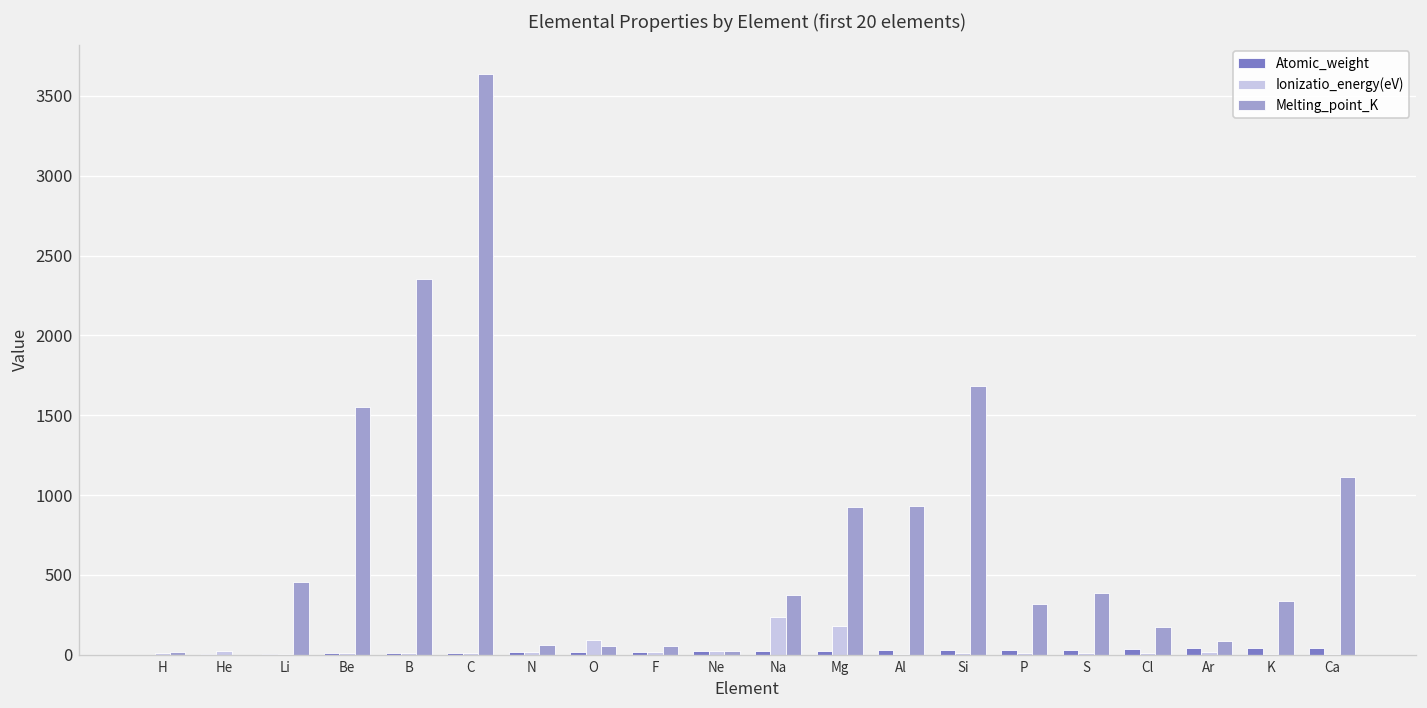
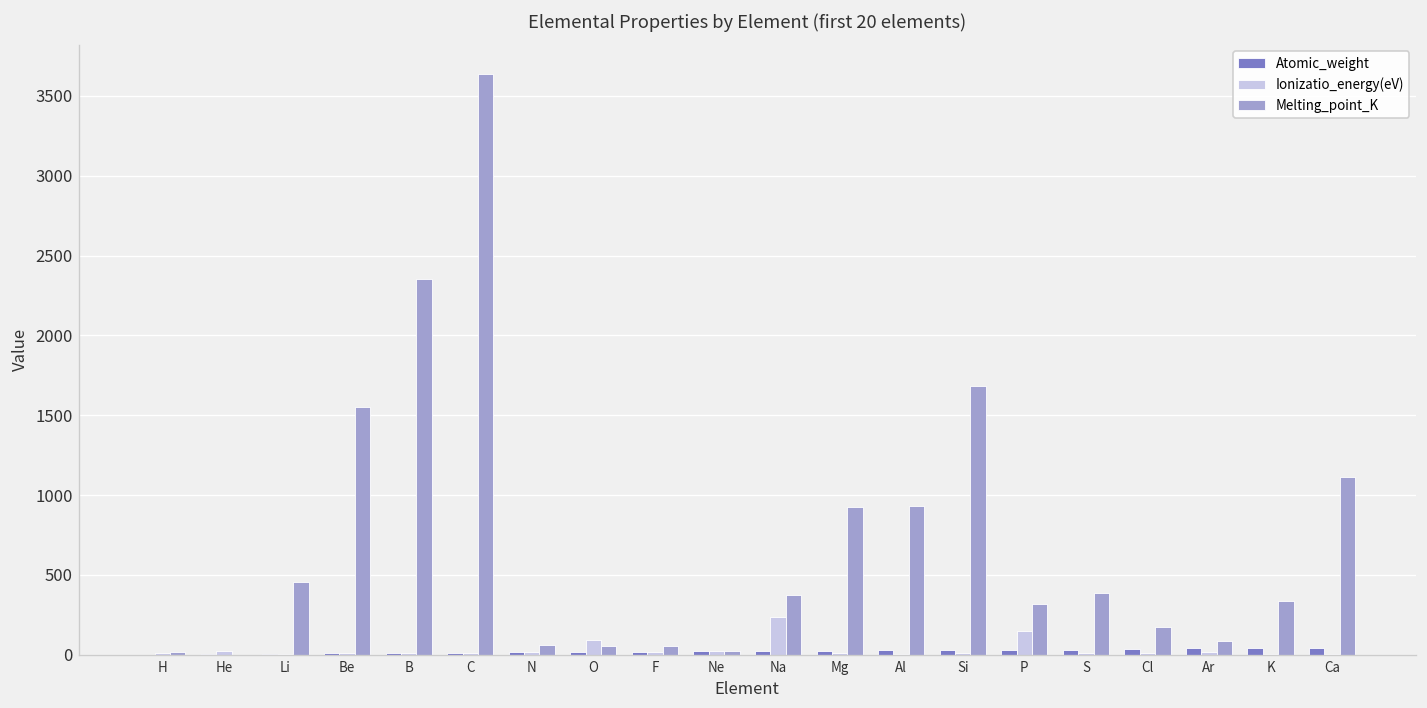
  {
    "Ionizatio_energy(eV)": {
      "He": 20,
      "O": 90,
      "Ne": 20,
      "Na": 230,
-     "Mg": 180,
-     "P": 10
+     "Mg": 10,
+     "P": 150
    }
  }
